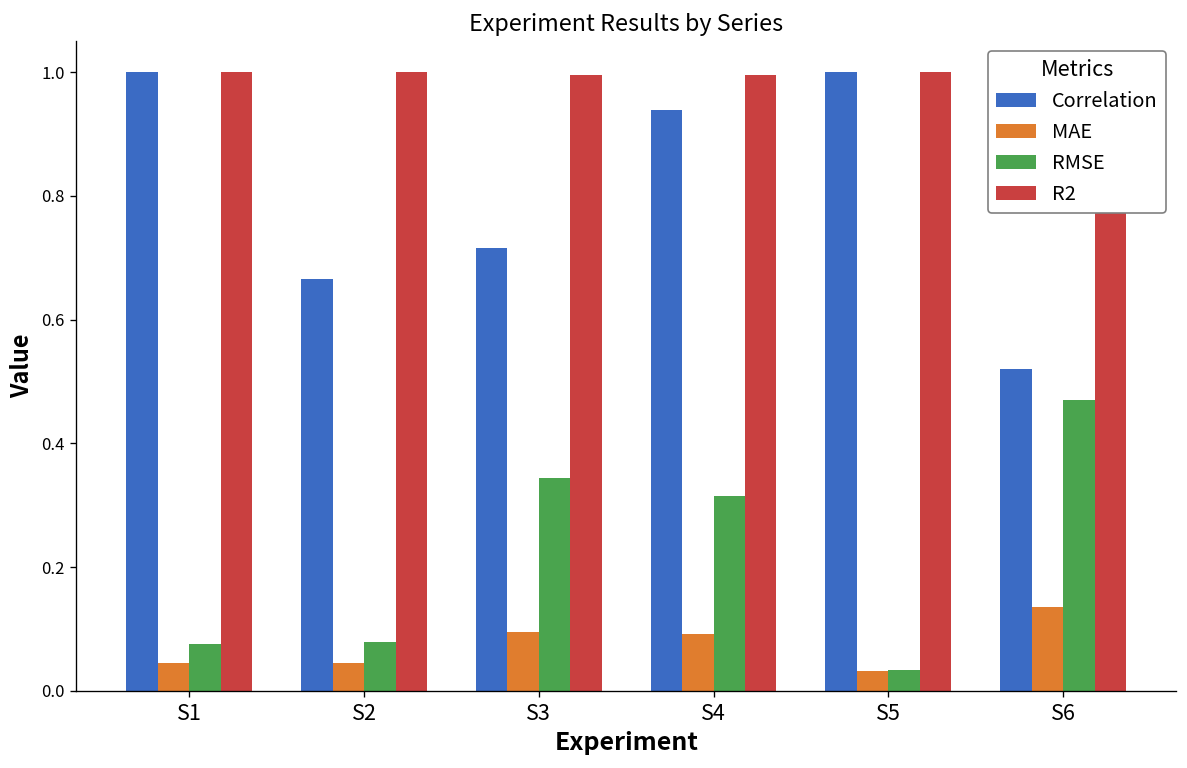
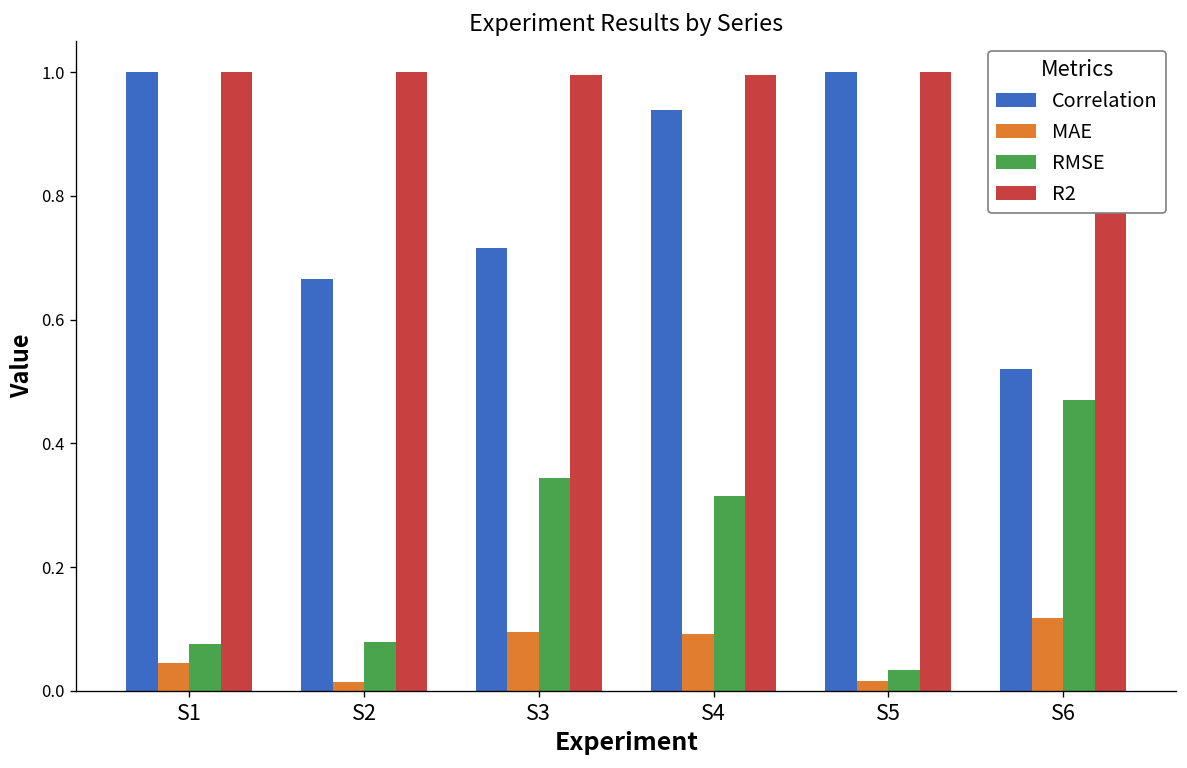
  {
    "Correlation": {
      "S1": 1.00,
      "S2": 0.67,
      "S3": 0.72,
      "S4": 0.94,
      "S5": 1.00,
      "S6": 0.52
    },
    "MAE": {
      "S1": 0.04,
-     "S2": 0.05,
+     "S2": 0.01,
      "S3": 0.10,
      "S4": 0.09,
-     "S5": 0.03,
-     "S6": 0.14
+     "S5": 0.02,
+     "S6": 0.12
    },
    "RMSE": {
      "S1": 0.08,
      "S2": 0.08,
      "S3": 0.34,
      "S4": 0.32,
      "S5": 0.03,
      "S6": 0.47
    },
    "R2": {
      "S1": 1.00,
      "S2": 1.00,
      "S3": 1.00,
      "S4": 1.00,
      "S5": 1.00
    }
  }
